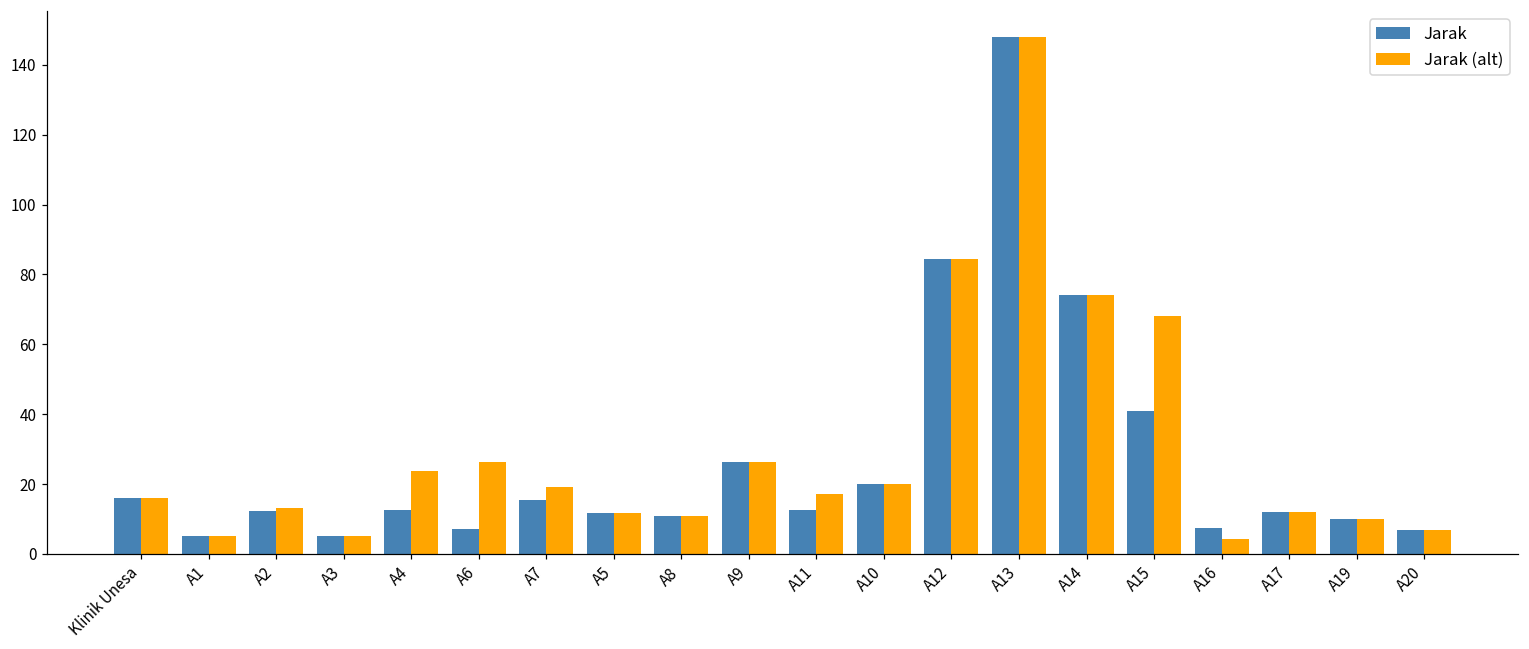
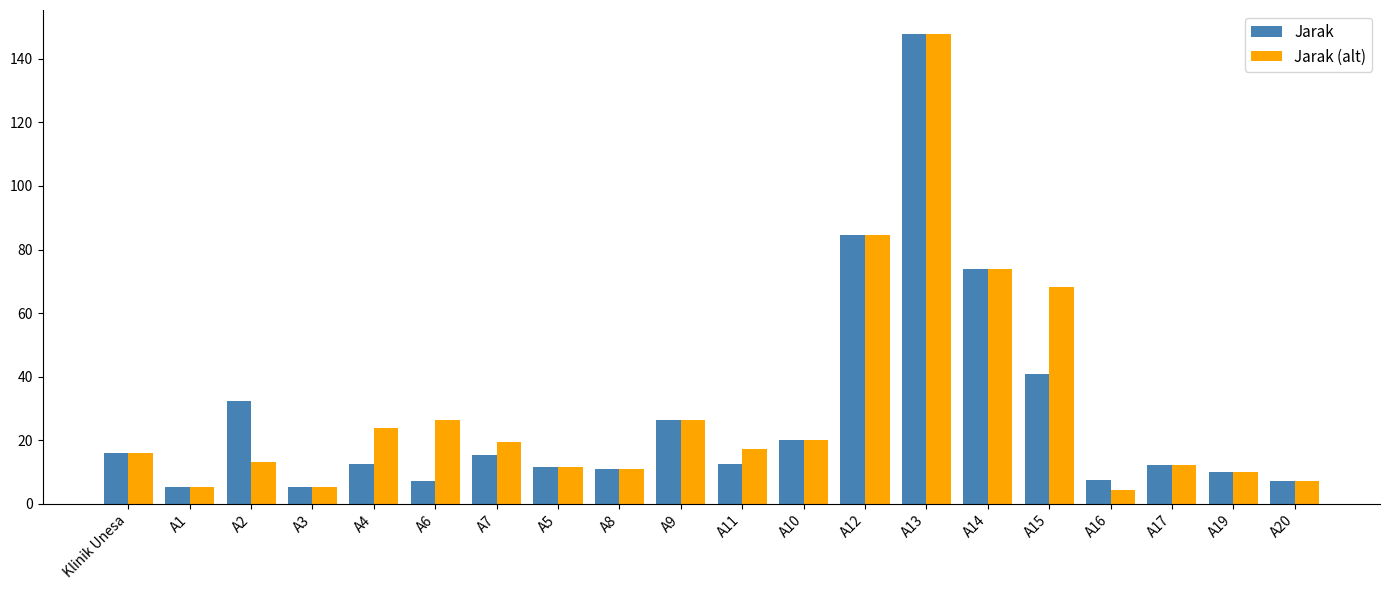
  {
    "Jarak": {
      "Klinik Unesa": 16,
      "A1": 5,
-     "A2": 12,
+     "A2": 32,
      "A3": 5,
      "A4": 13,
      "A6": 7,
      "A7": 15,
      "A5": 12,
      "A8": 11,
      "A9": 26,
      "A11": 13,
      "A10": 20,
      "A12": 85,
      "A13": 148,
      "A14": 74,
      "A15": 41,
      "A16": 7,
      "A17": 12,
      "A19": 10,
      "A20": 7
    },
    "Jarak (alt)": {
      "Klinik Unesa": 16,
      "A1": 5,
      "A2": 13,
      "A3": 5,
      "A4": 24,
      "A6": 26,
      "A7": 19,
      "A5": 12,
      "A8": 11,
      "A9": 26,
      "A11": 17,
      "A10": 20,
      "A12": 85,
      "A13": 148,
      "A14": 74,
      "A15": 68,
      "A16": 4,
      "A17": 12,
      "A19": 10,
      "A20": 7
    }
  }
